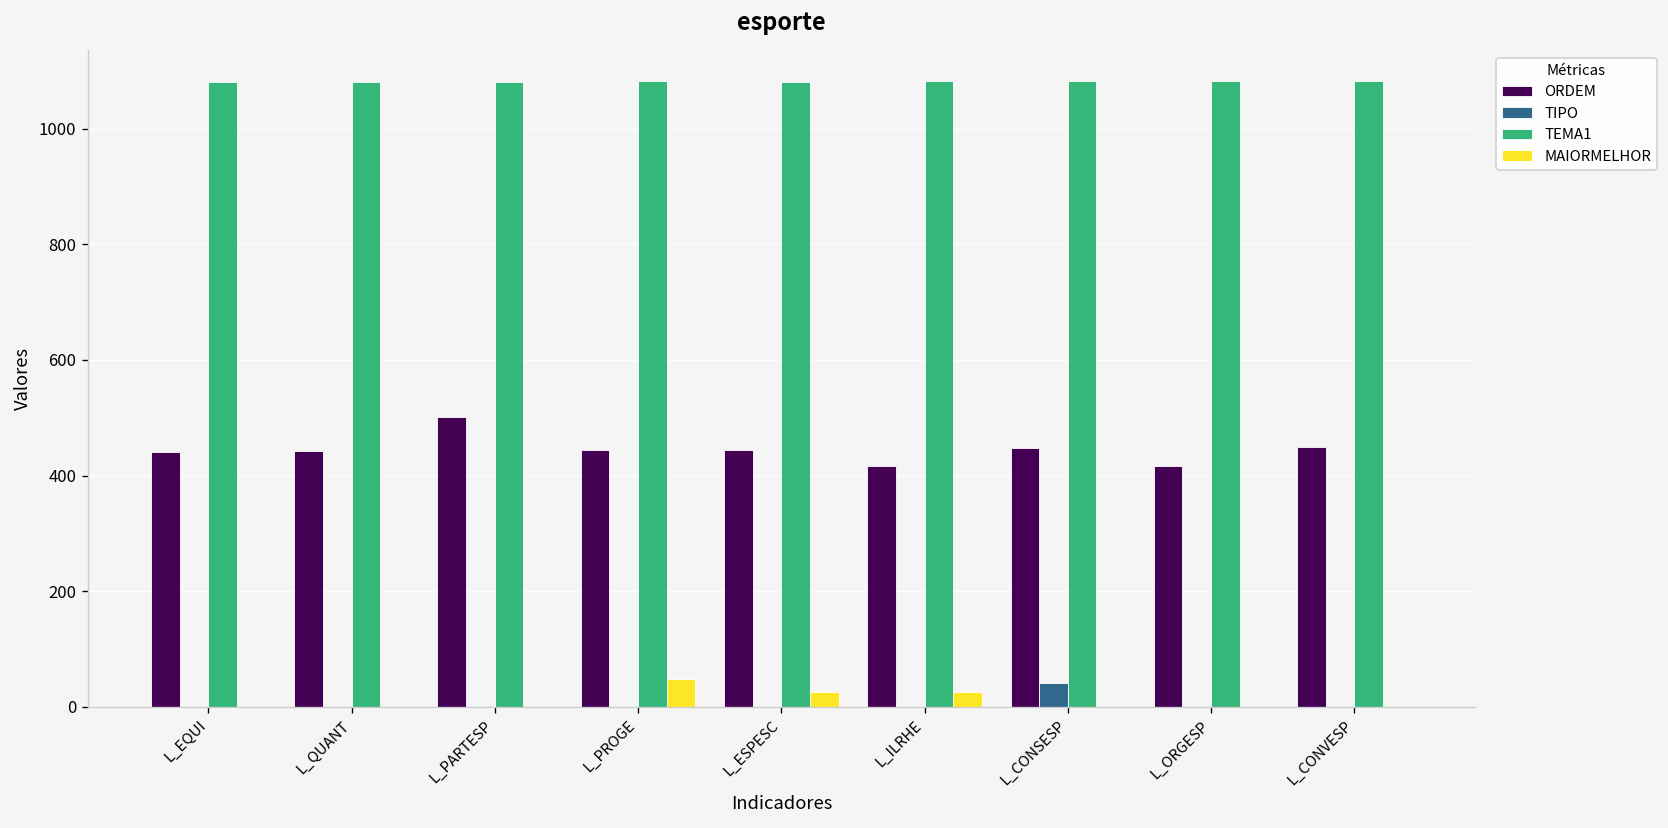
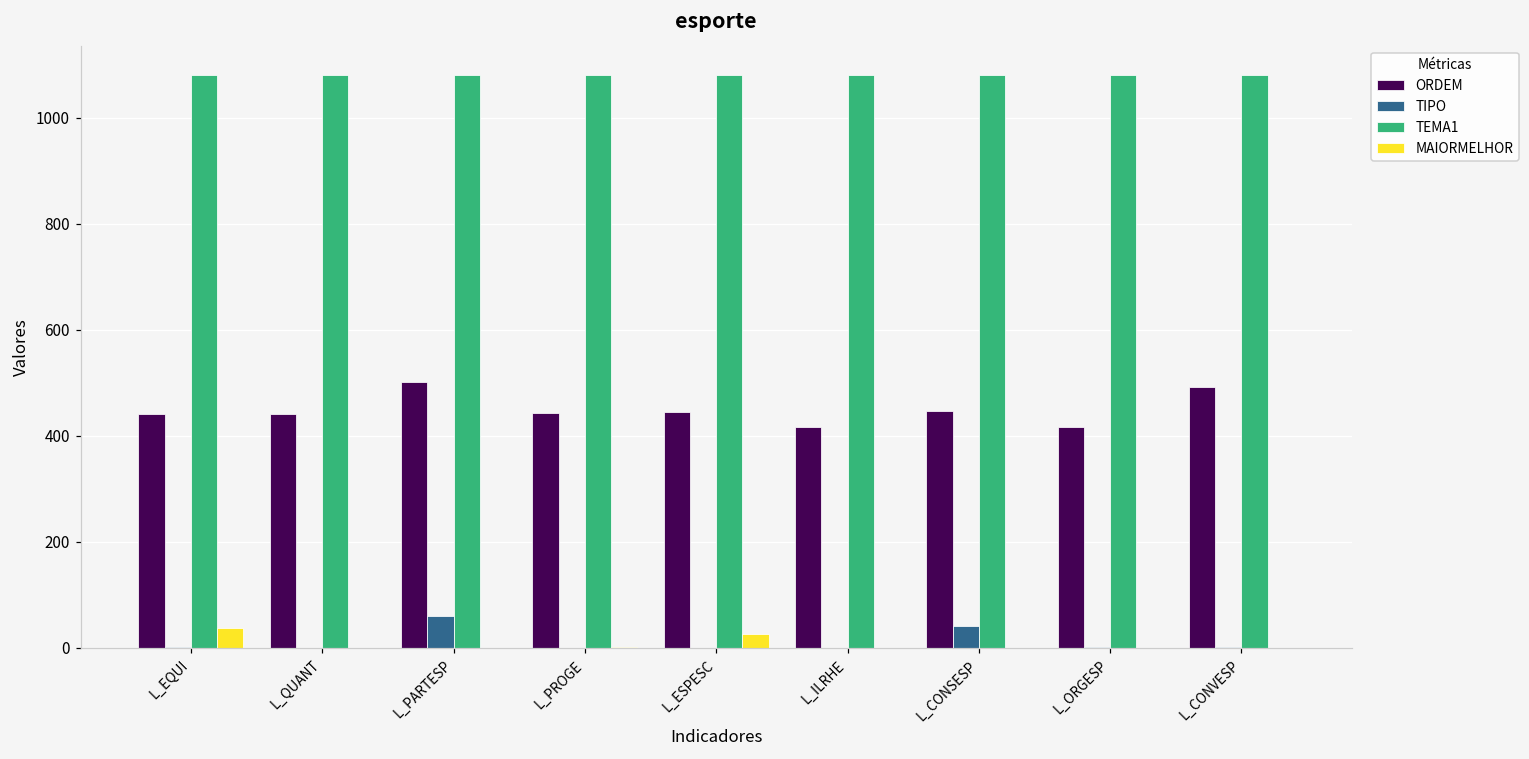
  {
    "ORDEM": {
      "L_EQUI": 440,
      "L_QUANT": 440,
      "L_PARTESP": 500,
      "L_PROGE": 440,
      "L_ESPESC": 450,
      "L_ILRHE": 420,
      "L_CONSESP": 450,
      "L_ORGESP": 420,
-     "L_CONVESP": 450
+     "L_CONVESP": 490
    },
    "TIPO": {
      "L_QUANT": 0,
-     "L_PARTESP": 0,
+     "L_PARTESP": 60,
      "L_PROGE": 0,
      "L_ESPESC": 0,
      "L_ILRHE": 0,
      "L_CONSESP": 40
    },
    "TEMA1": {
      "L_EQUI": 1080,
      "L_QUANT": 1080,
      "L_PARTESP": 1080,
      "L_PROGE": 1080,
      "L_ESPESC": 1080,
      "L_ILRHE": 1080,
      "L_CONSESP": 1080,
      "L_ORGESP": 1080,
      "L_CONVESP": 1080
    },
    "MAIORMELHOR": {
-     "L_EQUI": 0,
+     "L_EQUI": 40,
      "L_QUANT": 0,
      "L_PARTESP": 0,
-     "L_PROGE": 50,
+     "L_PROGE": 0,
      "L_ESPESC": 30,
-     "L_ILRHE": 30,
+     "L_ILRHE": 0,
      "L_CONSESP": 0,
      "L_ORGESP": 0,
      "L_CONVESP": 0
    }
  }
